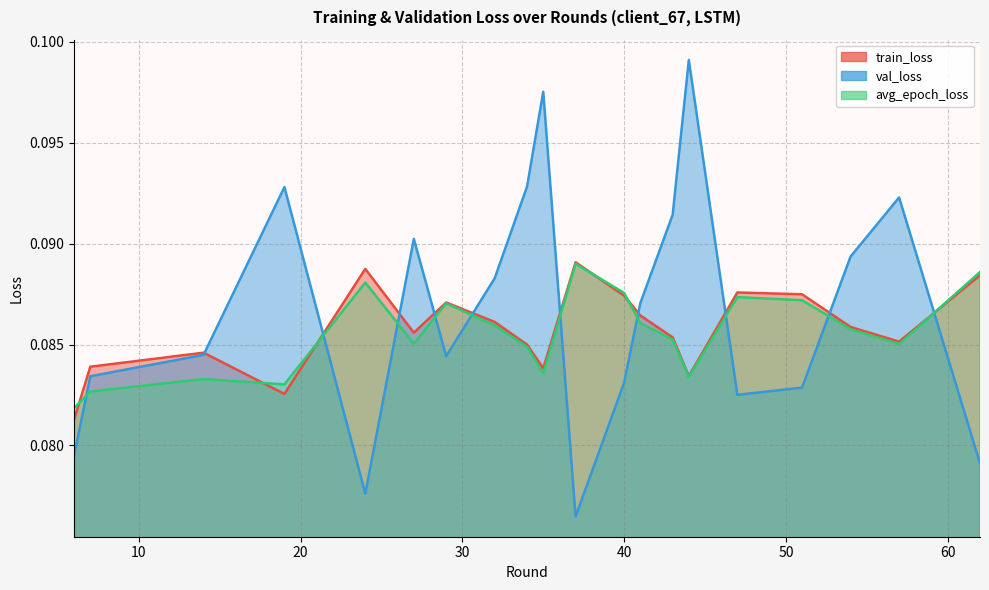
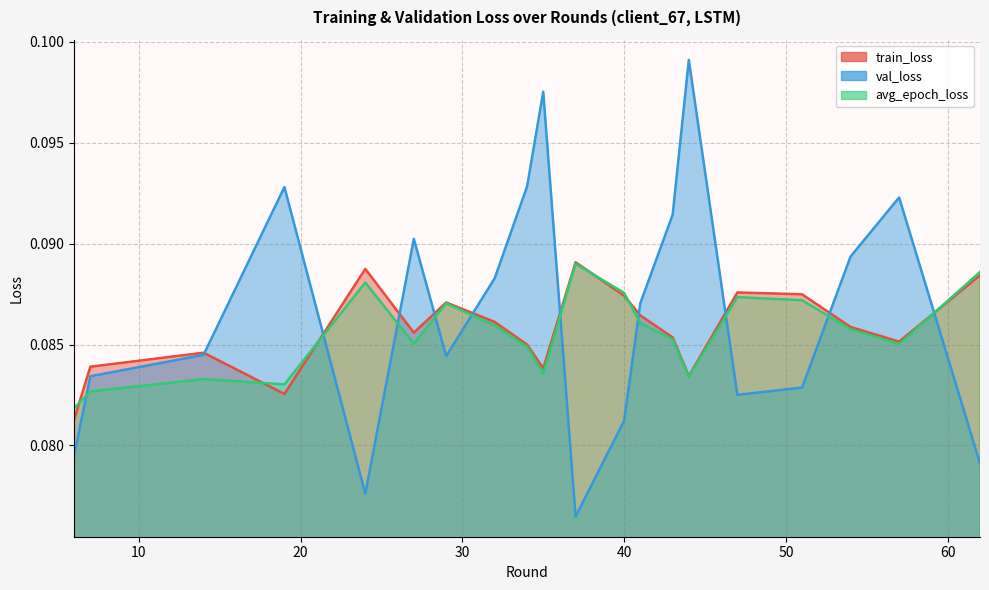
  {
    "train_loss": {
      "40": 0.0874
    },
    "val_loss": {
-     "40": 0.0831
+     "40": 0.0812
    },
    "avg_epoch_loss": {
      "40": 0.0876
    }
  }
